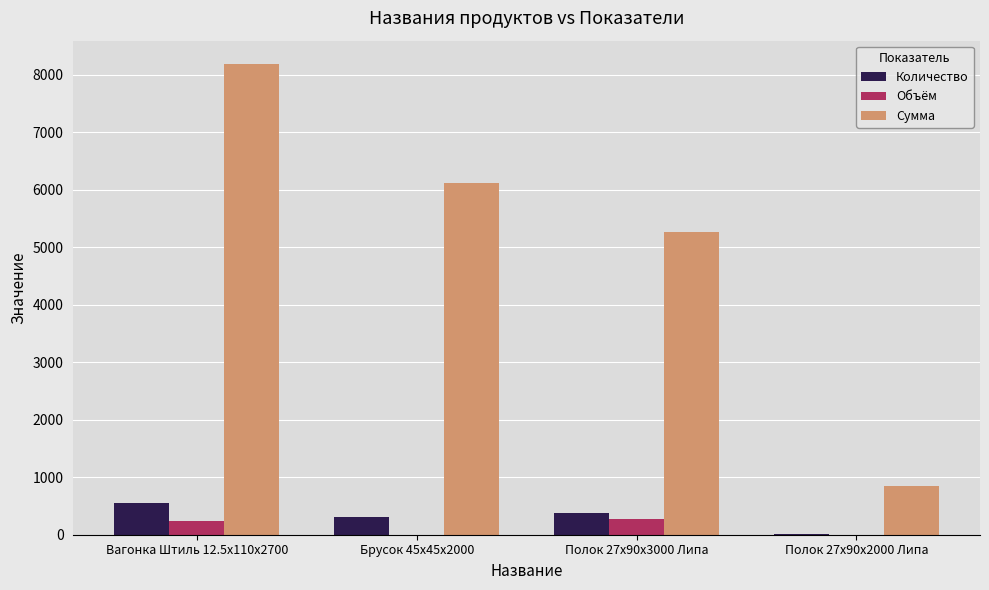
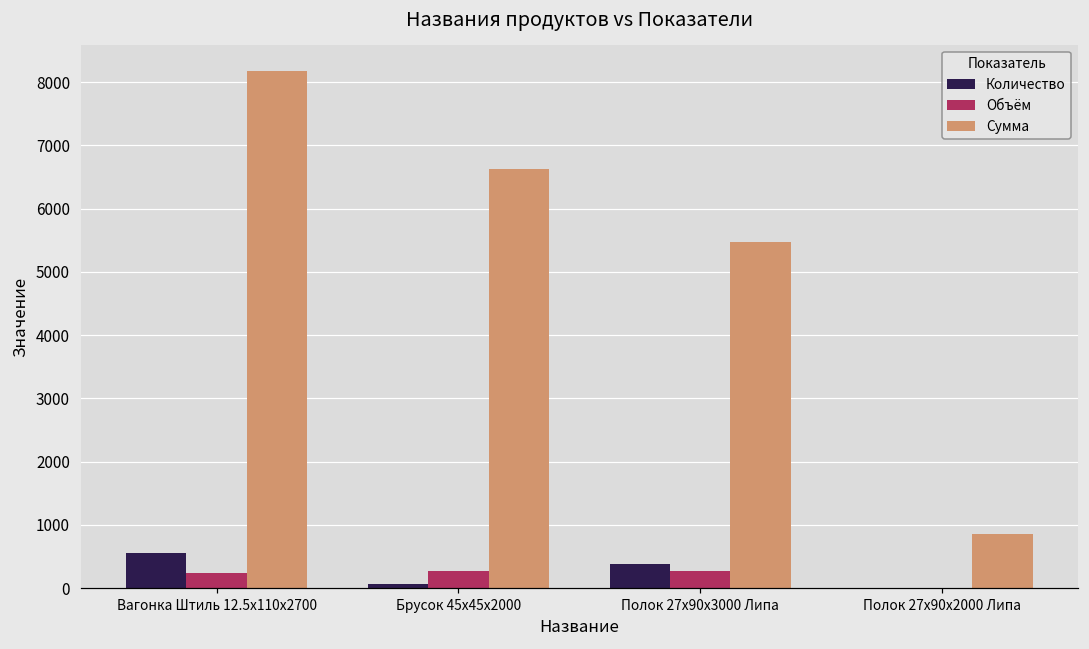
  {
    "Количество": {
      "Вагонка Штиль 12.5x110x2700": 600,
-     "Брусок 45x45x2000": 300,
+     "Брусок 45x45x2000": 100,
      "Полок 27x90x3000 Липа": 400
    },
    "Объём": {
      "Вагонка Штиль 12.5x110x2700": 200,
-     "Брусок 45x45x2000": 0,
+     "Брусок 45x45x2000": 300,
      "Полок 27x90x3000 Липа": 300
    },
    "Сумма": {
      "Вагонка Штиль 12.5x110x2700": 8200,
-     "Брусок 45x45x2000": 6100,
-     "Полок 27x90x3000 Липа": 5300,
+     "Брусок 45x45x2000": 6600,
+     "Полок 27x90x3000 Липа": 5500,
      "Полок 27x90x2000 Липа": 900
    }
  }
